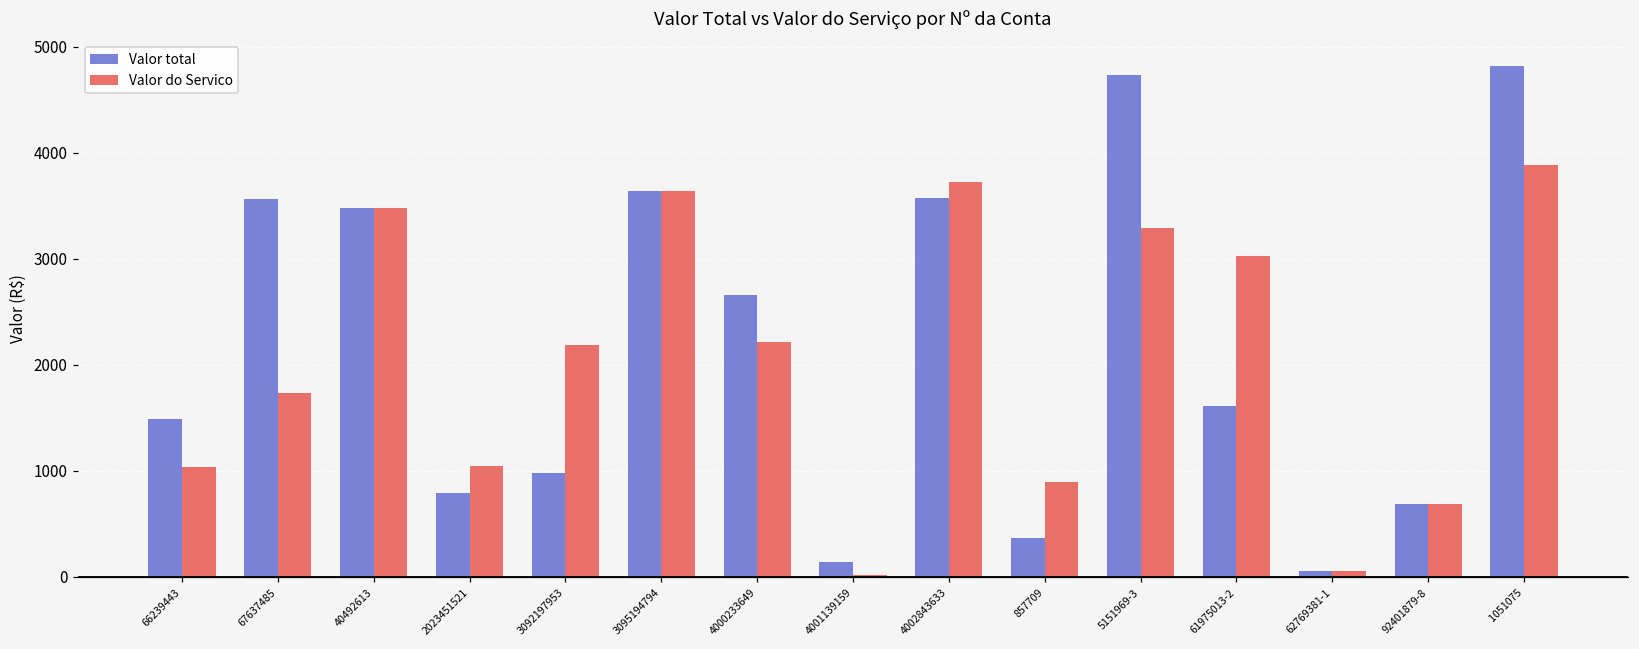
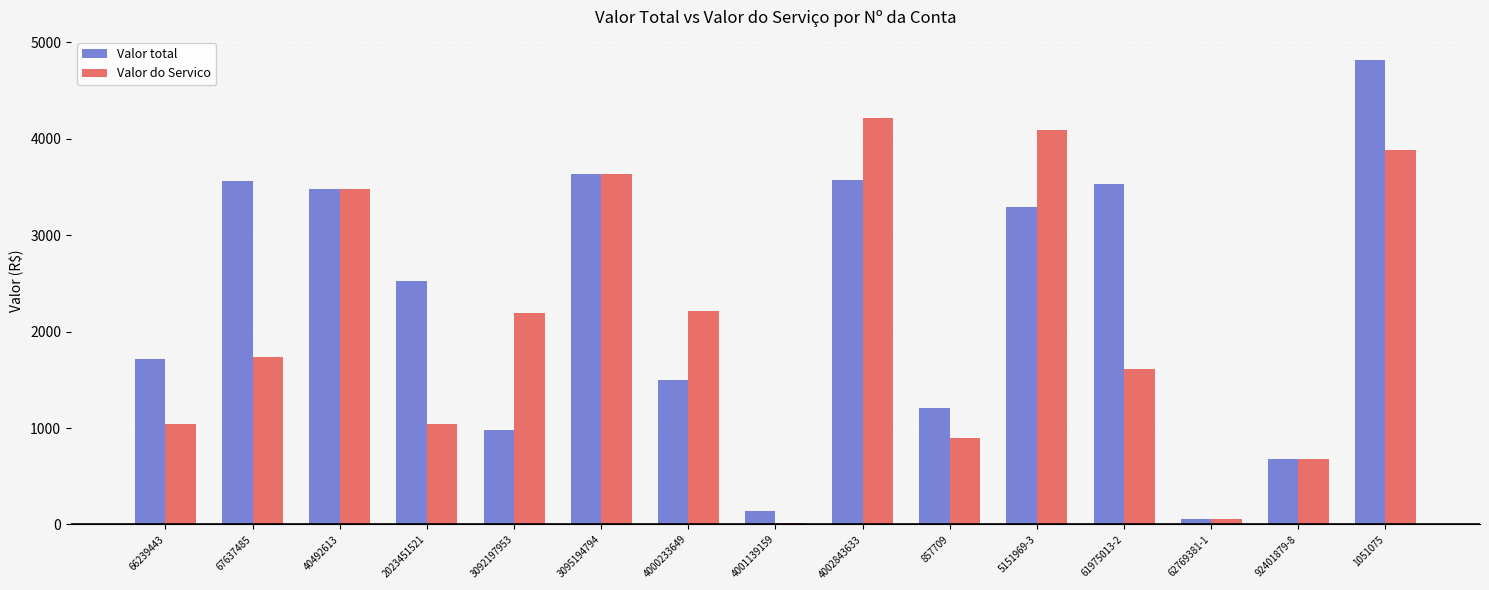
  {
    "Valor total": {
-     "66239443": 1500,
+     "66239443": 1700,
      "67637485": 3600,
      "40492613": 3500,
-     "2023451521": 800,
+     "2023451521": 2500,
      "3092197953": 1000,
      "3095194794": 3600,
-     "4000233649": 2700,
+     "4000233649": 1500,
      "4001139159": 100,
      "4002843633": 3600,
-     "857709": 400,
-     "5151969-3": 4700,
-     "61975013-2": 1600,
+     "857709": 1200,
+     "5151969-3": 3300,
+     "61975013-2": 3500,
      "62769381-1": 100,
      "92401879-8": 700,
      "1051075": 4800
    },
    "Valor do Servico": {
      "66239443": 1000,
      "67637485": 1700,
      "40492613": 3500,
      "2023451521": 1000,
      "3092197953": 2200,
      "3095194794": 3600,
      "4000233649": 2200,
-     "4002843633": 3700,
+     "4002843633": 4200,
      "857709": 900,
-     "5151969-3": 3300,
-     "61975013-2": 3000,
+     "5151969-3": 4100,
+     "61975013-2": 1600,
      "62769381-1": 100,
      "92401879-8": 700,
      "1051075": 3900
    }
  }
